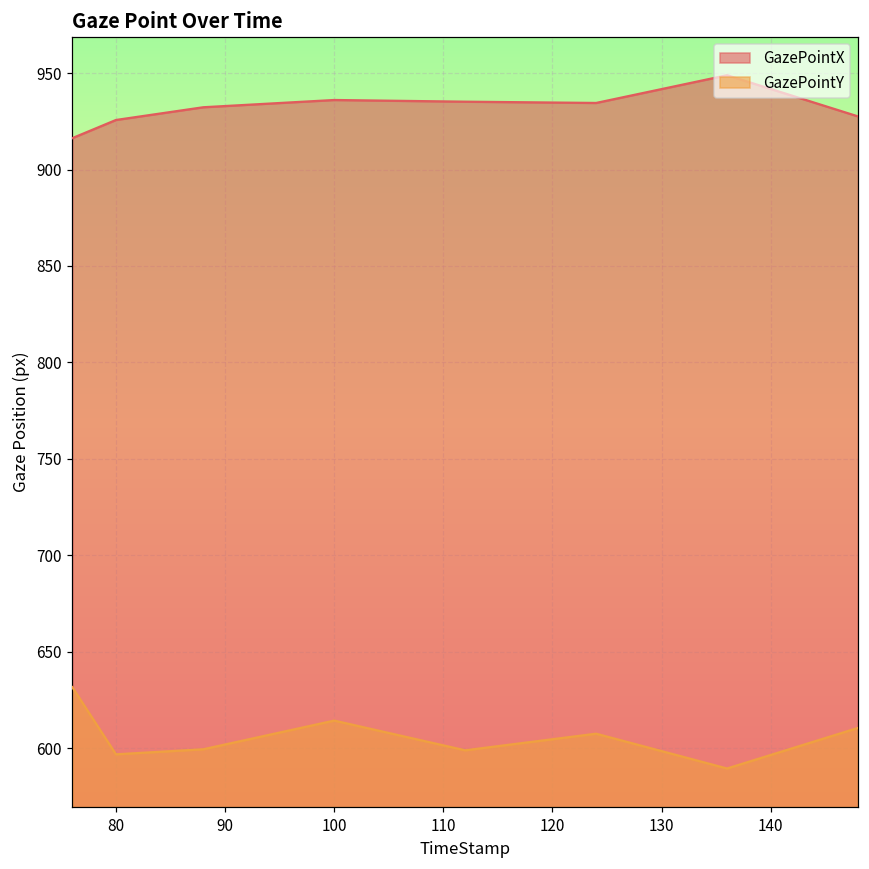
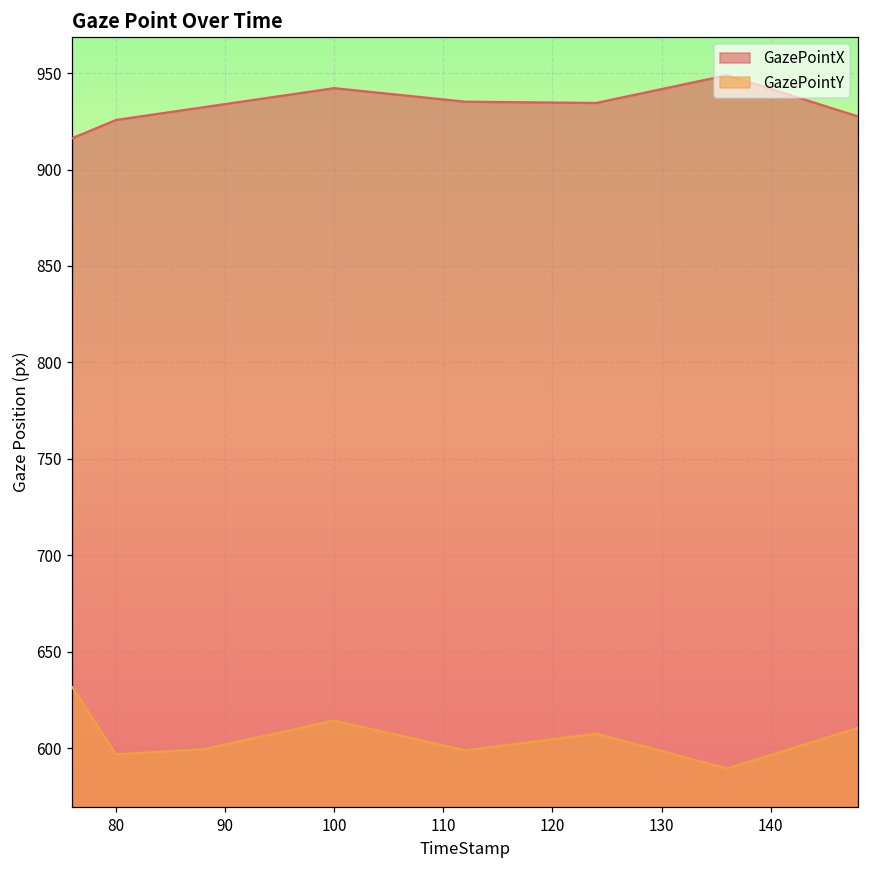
  {
    "GazePointX": {
      "80": 926,
-     "100": 936
+     "100": 942
    },
    "GazePointY": {
      "80": 597,
      "100": 614
    }
  }
